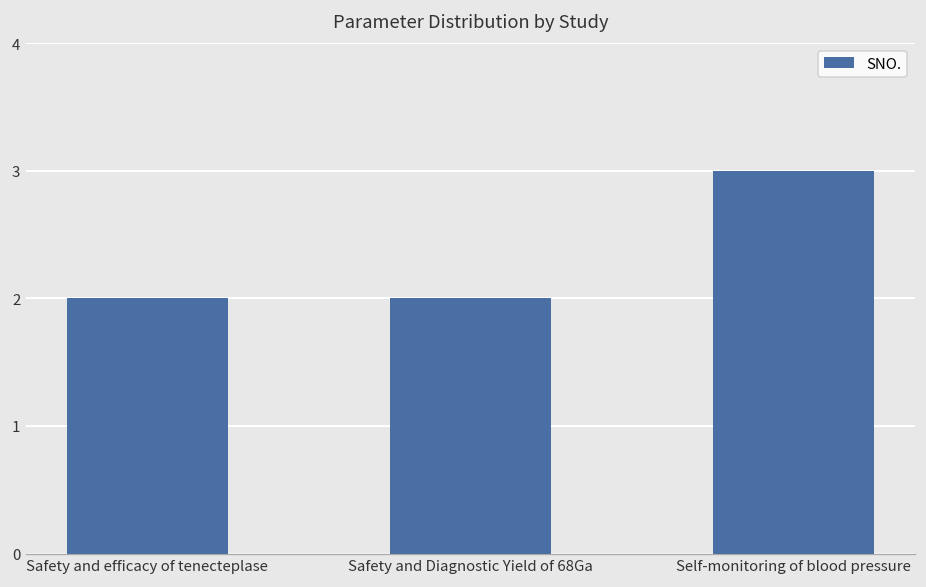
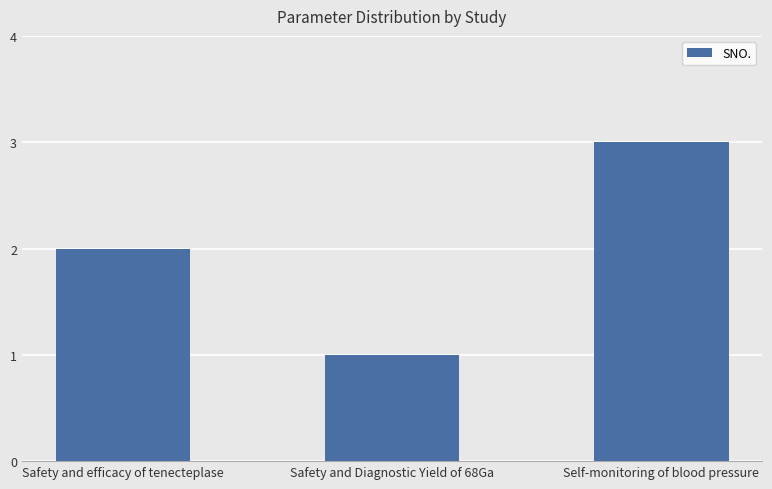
  {
    "Safety and efficacy of tenecteplase": 2,
-   "Safety and Diagnostic Yield of 68Ga": 2,
+   "Safety and Diagnostic Yield of 68Ga": 1,
    "Self-monitoring of blood pressure": 3
  }
